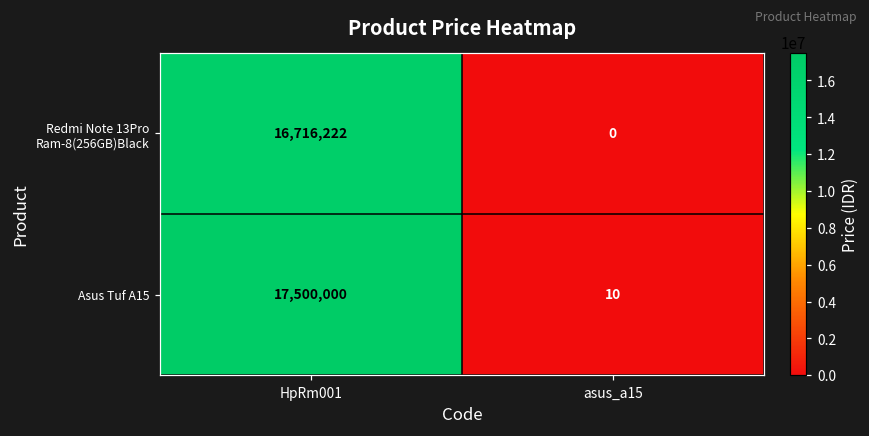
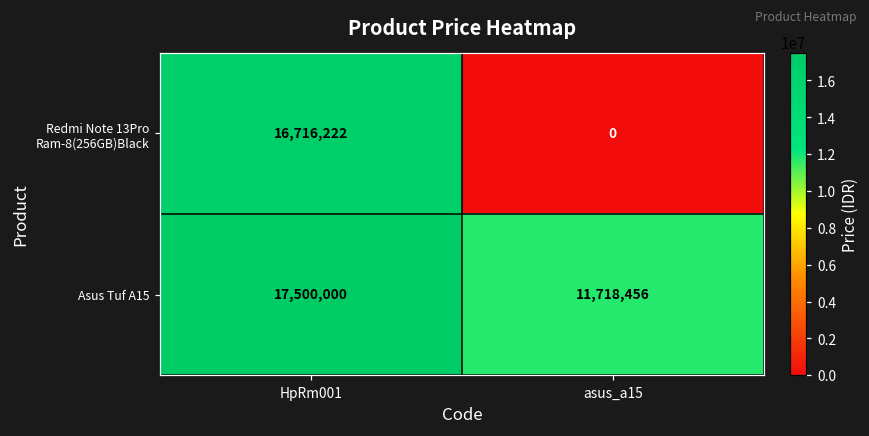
  {
    "Redmi Note 13Pro Ram-8(256GB)Black": {
      "HpRm001": "16,716,222",
      "asus_a15": "0"
    },
    "Asus Tuf A15": {
      "HpRm001": "17,500,000",
-     "asus_a15": "10"
+     "asus_a15": "11,718,456"
    }
  }
